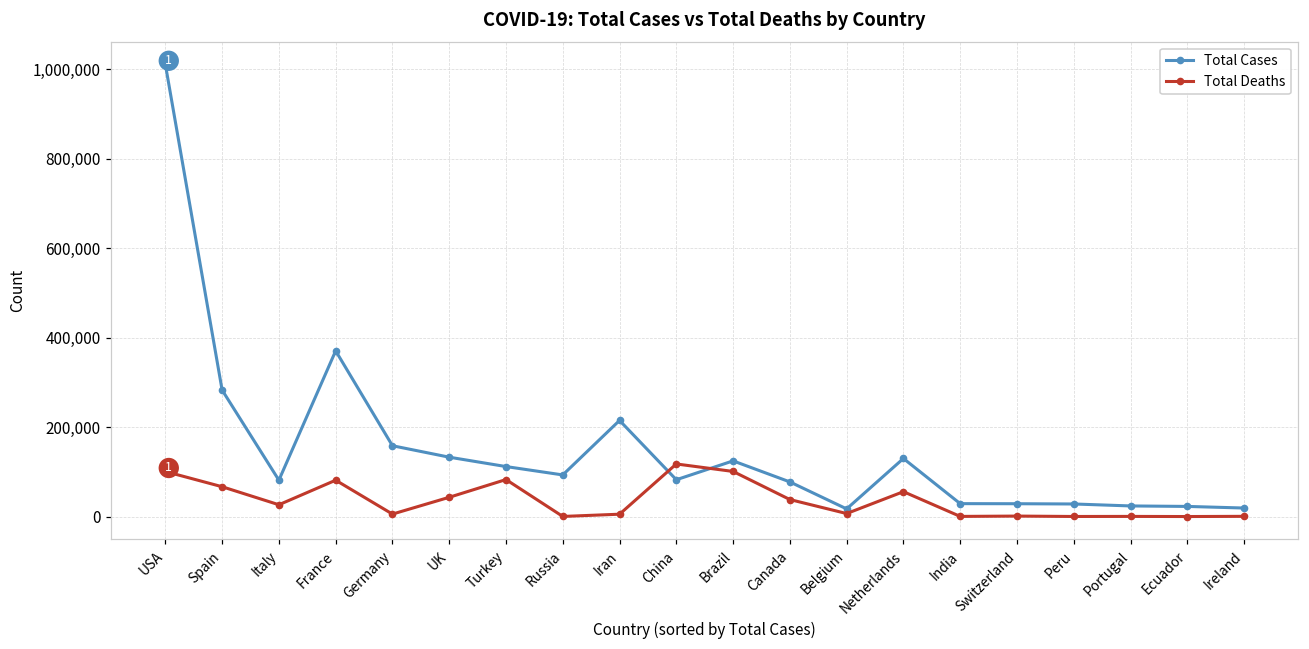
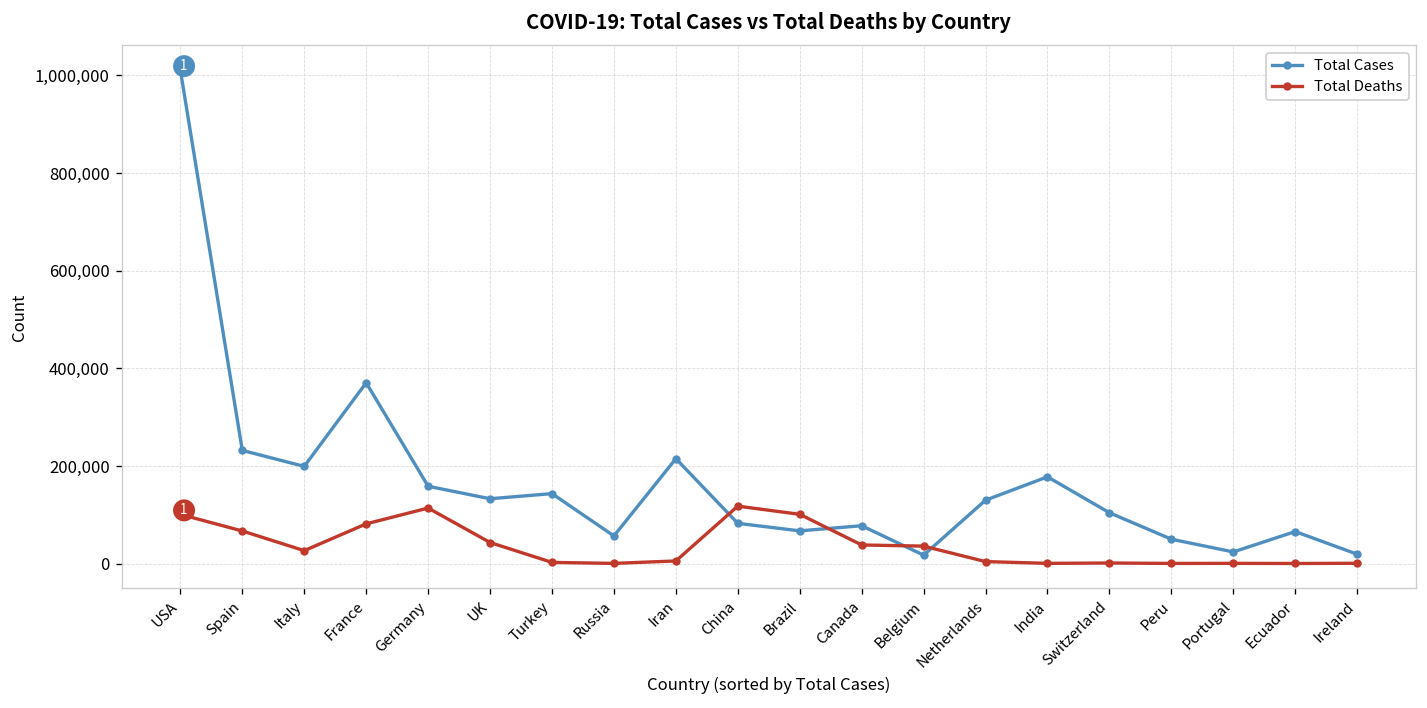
  {
    "Total Cases": {
-     "Spain": "280,000",
-     "Italy": "80,000",
+     "Spain": "230,000",
+     "Italy": "200,000",
      "France": "370,000",
      "Germany": "160,000",
      "UK": "130,000",
-     "Turkey": "110,000",
-     "Russia": "90,000",
+     "Turkey": "140,000",
+     "Russia": "60,000",
      "Iran": "220,000",
      "China": "80,000",
-     "Brazil": "120,000",
+     "Brazil": "70,000",
      "Canada": "80,000",
      "Belgium": "20,000",
      "Netherlands": "130,000",
-     "India": "30,000",
-     "Switzerland": "30,000",
-     "Peru": "30,000",
+     "India": "180,000",
+     "Switzerland": "100,000",
+     "Peru": "50,000",
      "Portugal": "20,000",
-     "Ecuador": "20,000",
+     "Ecuador": "70,000",
      "Ireland": "20,000"
    },
    "Total Deaths": {
      "Spain": "70,000",
      "Italy": "30,000",
      "France": "80,000",
-     "Germany": "10,000",
+     "Germany": "110,000",
      "UK": "40,000",
-     "Turkey": "80,000",
+     "Turkey": "0",
      "Russia": "0",
      "Iran": "10,000",
      "China": "120,000",
      "Brazil": "100,000",
      "Canada": "40,000",
-     "Belgium": "10,000",
-     "Netherlands": "60,000",
+     "Belgium": "40,000",
+     "Netherlands": "0",
      "India": "0",
      "Switzerland": "0",
      "Peru": "0",
      "Portugal": "0",
      "Ecuador": "0",
      "Ireland": "0"
    }
  }
